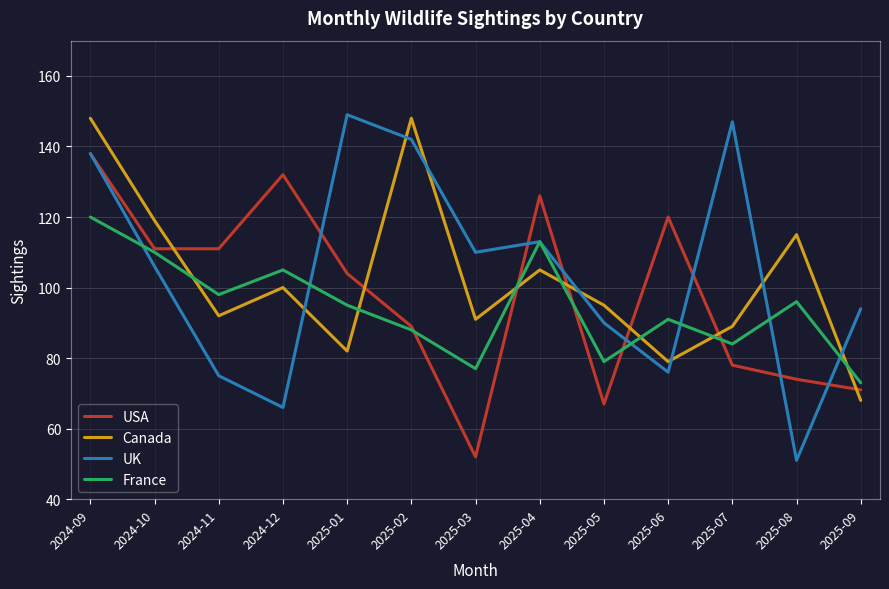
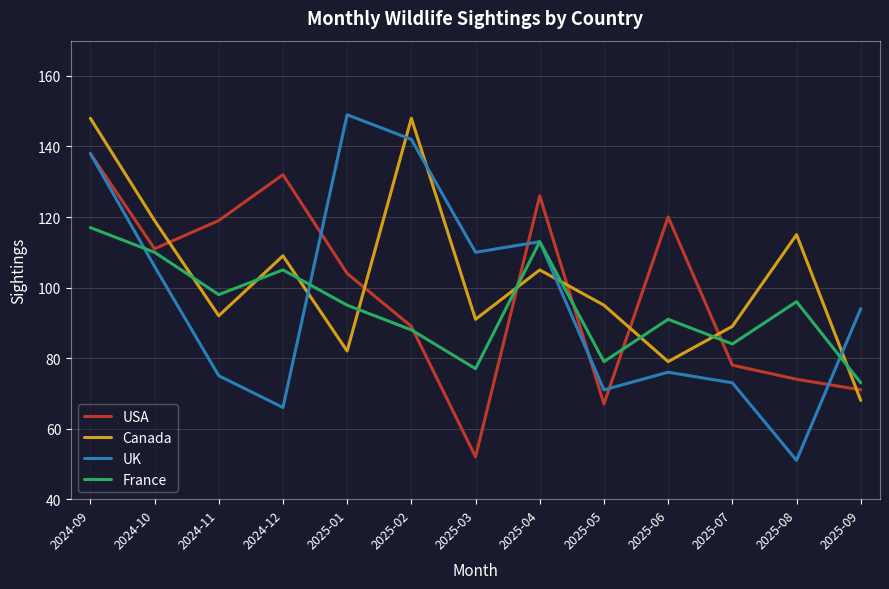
  {
    "USA": {
      "2024-10": 111,
-     "2024-11": 111,
+     "2024-11": 119,
      "2024-12": 132,
      "2025-01": 104,
      "2025-02": 89,
      "2025-03": 52,
      "2025-04": 126,
      "2025-05": 67,
      "2025-06": 120,
      "2025-07": 78,
      "2025-08": 74,
      "2025-09": 71
    },
    "Canada": {
      "2024-09": 148,
      "2024-10": 119,
      "2024-11": 92,
-     "2024-12": 100,
+     "2024-12": 109,
      "2025-01": 82,
      "2025-02": 148,
      "2025-03": 91,
      "2025-04": 105,
      "2025-05": 95,
      "2025-06": 79,
      "2025-07": 89,
      "2025-08": 115,
      "2025-09": 68
    },
    "UK": {
      "2024-10": 106,
      "2024-11": 75,
      "2024-12": 66,
      "2025-01": 149,
      "2025-02": 142,
      "2025-03": 110,
-     "2025-05": 90,
+     "2025-05": 71,
      "2025-06": 76,
-     "2025-07": 147,
+     "2025-07": 73,
      "2025-08": 51,
      "2025-09": 94
    },
    "France": {
-     "2024-09": 120,
+     "2024-09": 117,
      "2024-10": 110,
      "2024-11": 98,
      "2024-12": 105,
      "2025-01": 95,
      "2025-02": 88,
      "2025-03": 77,
      "2025-05": 79,
      "2025-06": 91,
      "2025-07": 84,
      "2025-08": 96,
      "2025-09": 73
    }
  }
